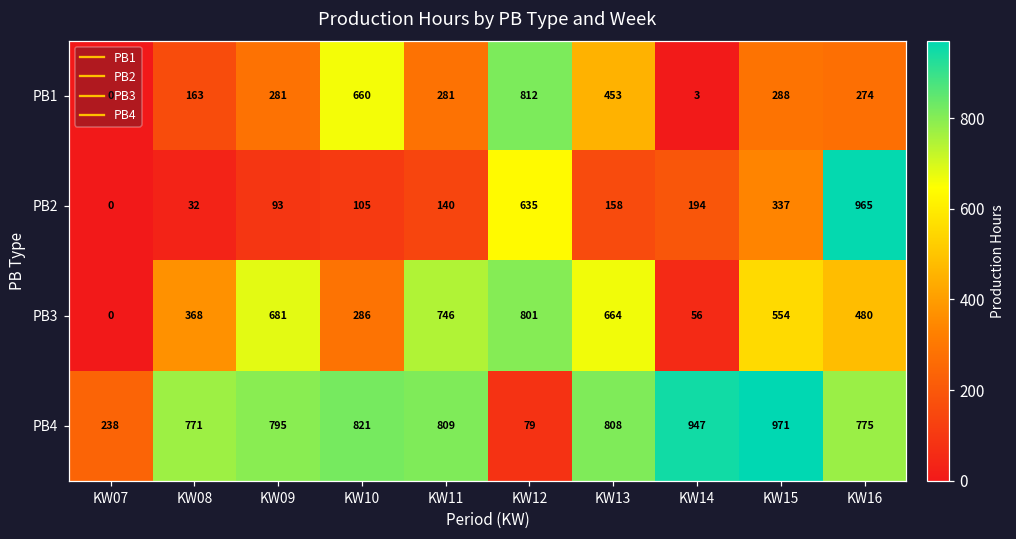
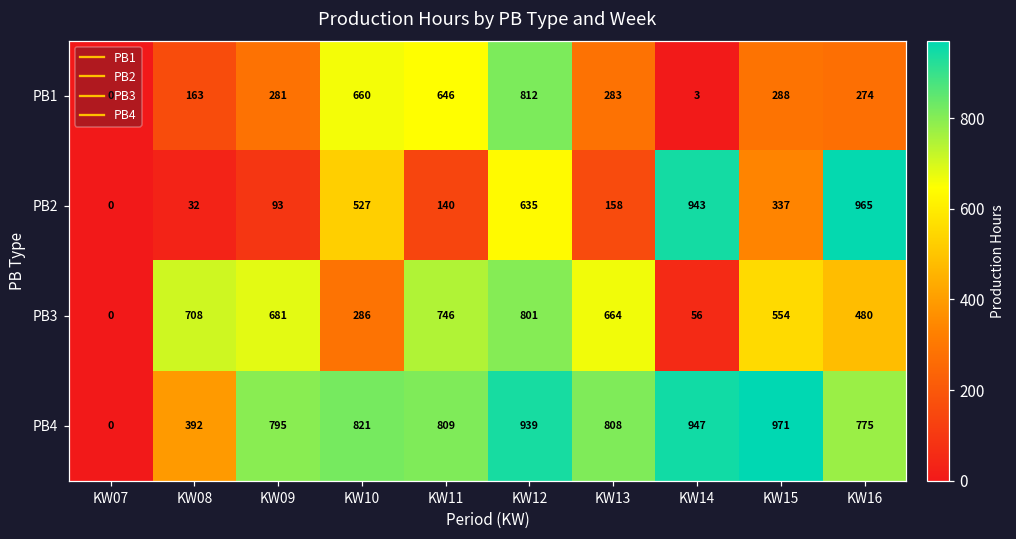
  {
    "PB1": {
      "KW08": 163,
      "KW09": 281,
      "KW10": 660,
-     "KW11": 281,
+     "KW11": 646,
      "KW12": 812,
-     "KW13": 453,
+     "KW13": 283,
      "KW14": 3,
      "KW15": 288,
      "KW16": 274
    },
    "PB2": {
      "KW07": 0,
      "KW08": 32,
      "KW09": 93,
-     "KW10": 105,
+     "KW10": 527,
      "KW11": 140,
      "KW12": 635,
      "KW13": 158,
-     "KW14": 194,
+     "KW14": 943,
      "KW15": 337,
      "KW16": 965
    },
    "PB3": {
      "KW07": 0,
-     "KW08": 368,
+     "KW08": 708,
      "KW09": 681,
      "KW10": 286,
      "KW11": 746,
      "KW12": 801,
      "KW13": 664,
      "KW14": 56,
      "KW15": 554,
      "KW16": 480
    },
    "PB4": {
-     "KW07": 238,
-     "KW08": 771,
+     "KW07": 0,
+     "KW08": 392,
      "KW09": 795,
      "KW10": 821,
      "KW11": 809,
-     "KW12": 79,
+     "KW12": 939,
      "KW13": 808,
      "KW14": 947,
      "KW15": 971,
      "KW16": 775
    }
  }
